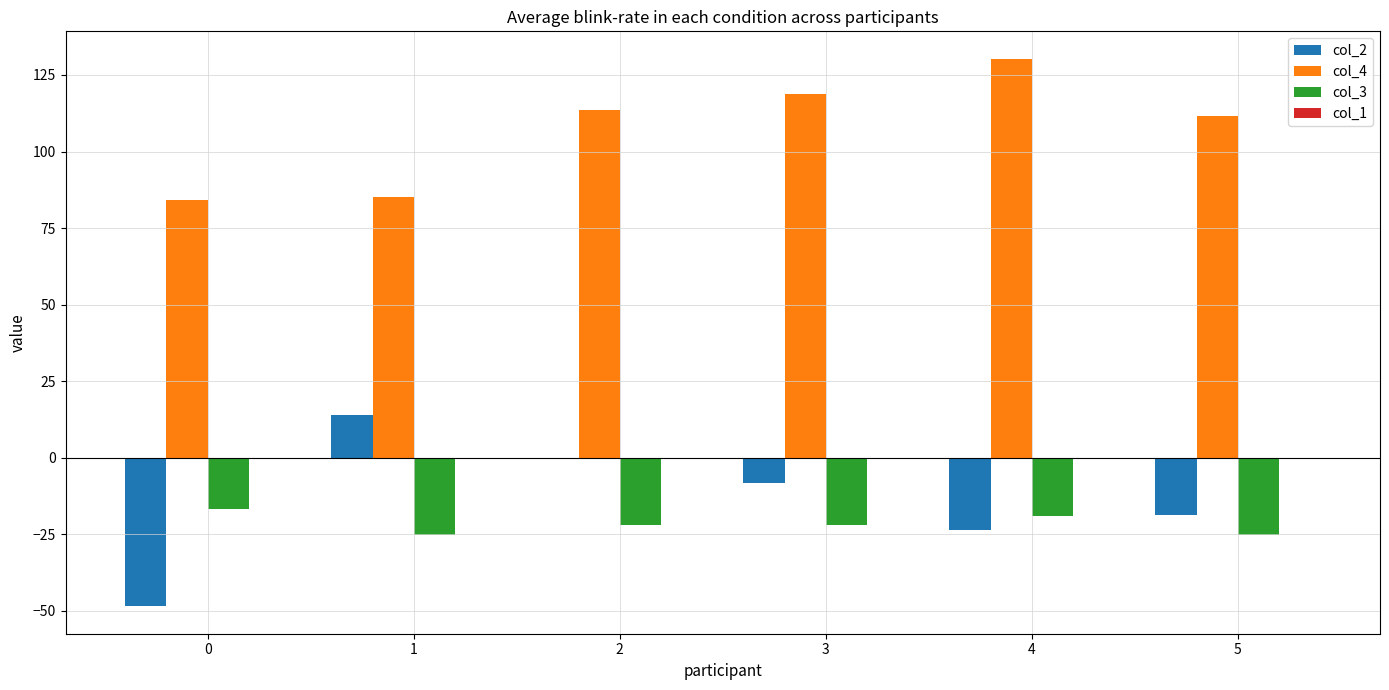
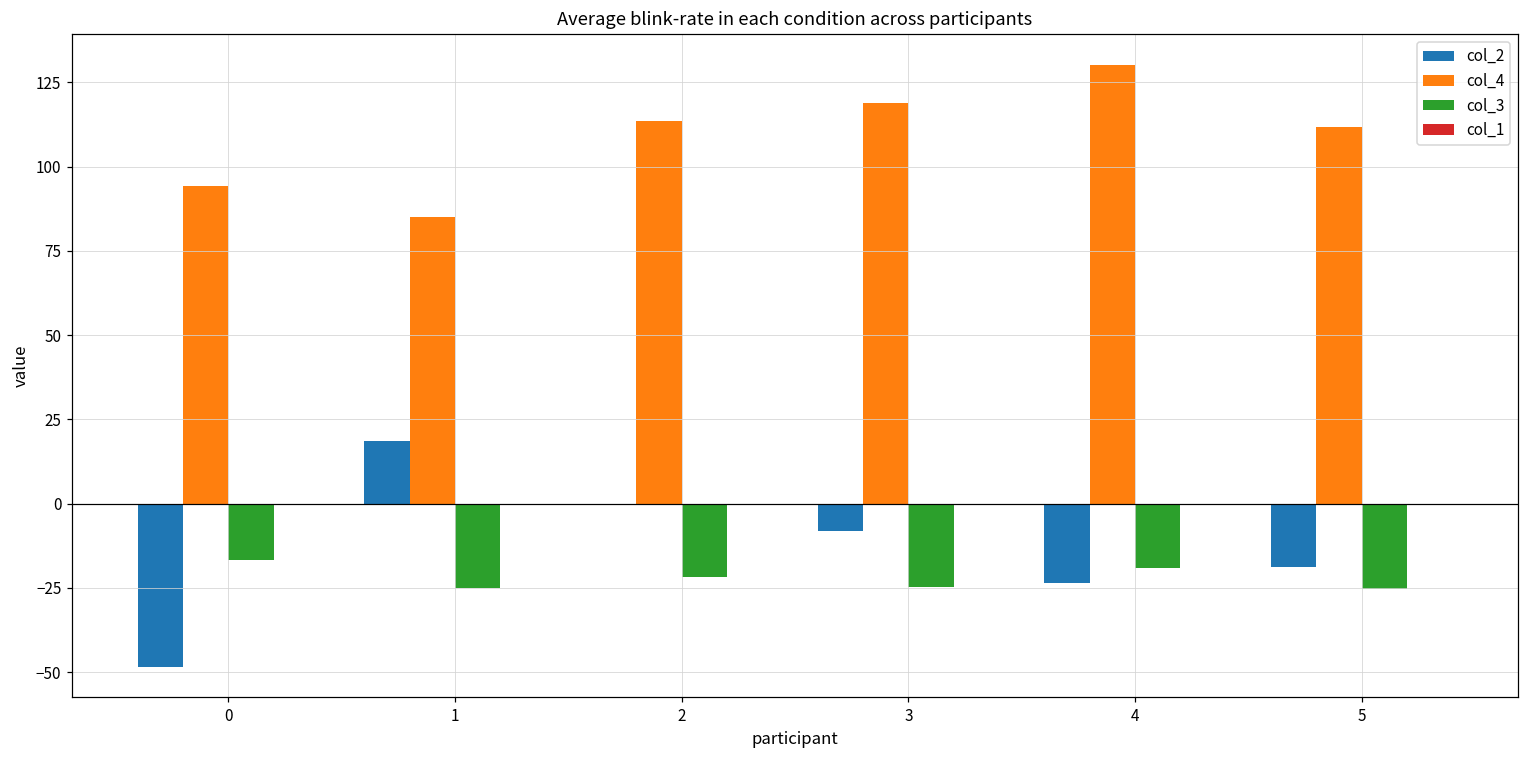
  {
    "col_2": {
      "0": -49,
-     "1": 14,
+     "1": 19,
      "2": 0,
      "3": -8,
      "4": -24,
      "5": -19
    },
    "col_4": {
-     "0": 84,
+     "0": 94,
      "1": 85,
      "2": 114,
      "3": 119,
      "4": 130,
      "5": 112
    },
    "col_3": {
      "0": -17,
      "1": -25,
      "2": -22,
-     "3": -22,
+     "3": -25,
      "4": -19,
      "5": -25
    },
    "col_1": {
      "0": 0,
      "1": 0,
      "2": 0,
      "3": 0,
      "4": 0,
      "5": 0
    }
  }
